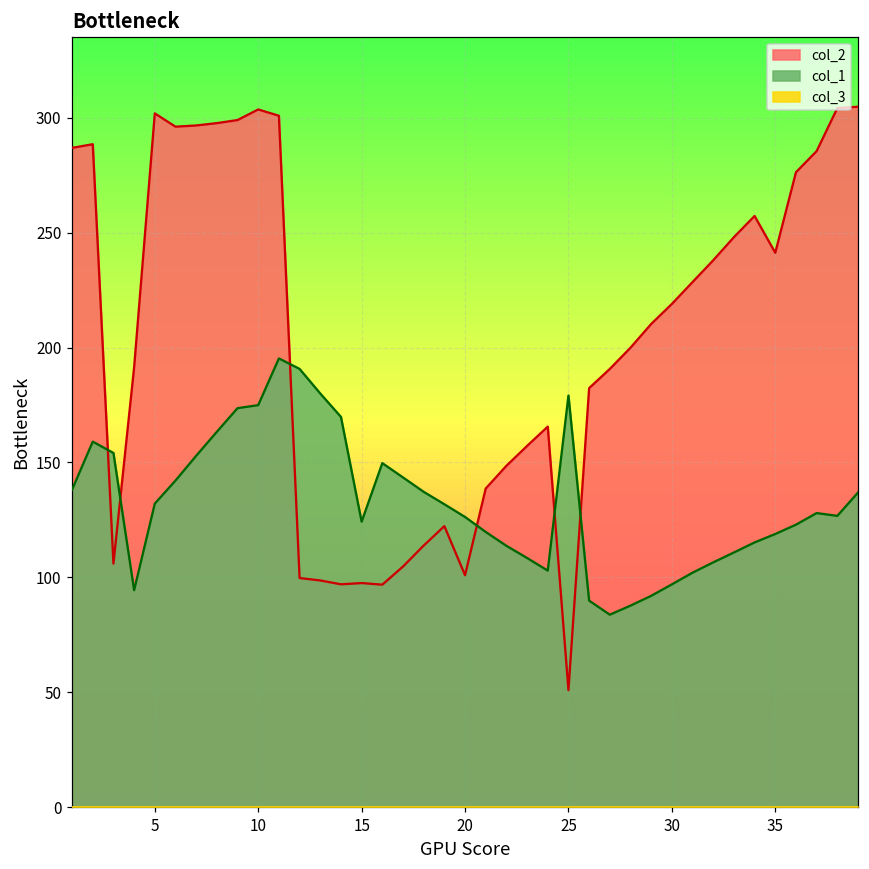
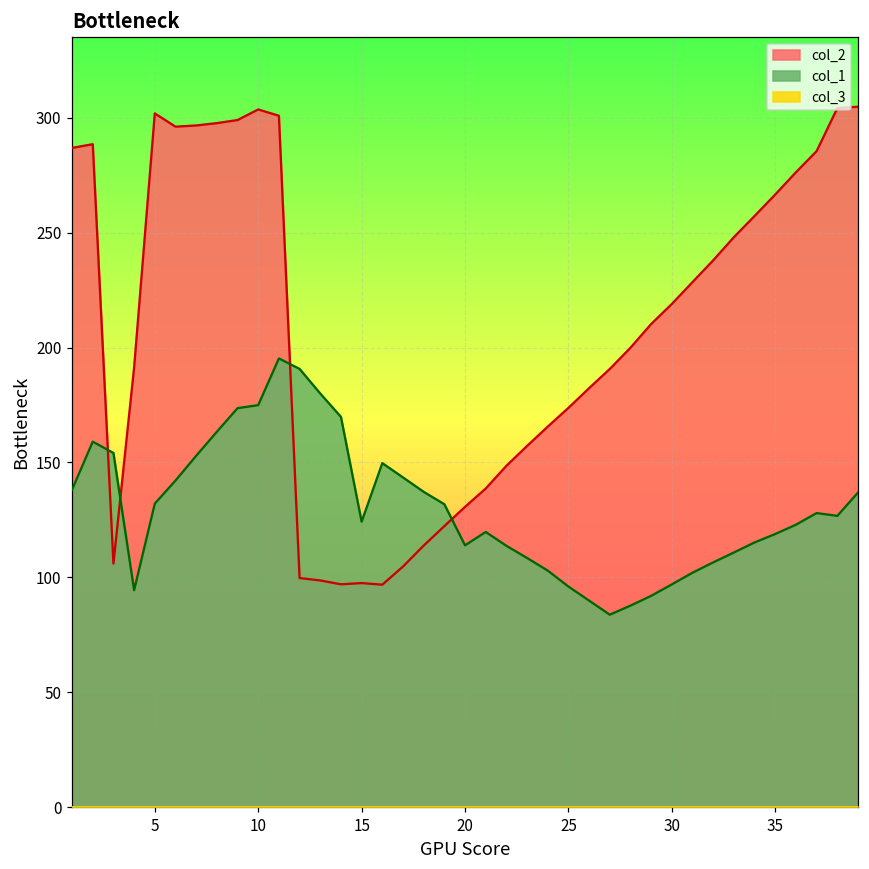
  {
    "col_2": {
      "5": 302,
      "10": 304,
      "15": 98,
-     "20": 101,
-     "25": 51,
+     "20": 131,
+     "25": 174,
      "30": 219,
-     "35": 241
+     "35": 267
    },
    "col_1": {
      "5": 132,
      "10": 175,
      "15": 124,
-     "20": 126,
-     "25": 179,
+     "20": 114,
+     "25": 96,
      "30": 97,
      "35": 119
    },
    "col_3": {
      "5": 0,
      "10": 0,
      "15": 0,
      "20": 0,
      "25": 0,
      "30": 0,
      "35": 0
    }
  }
